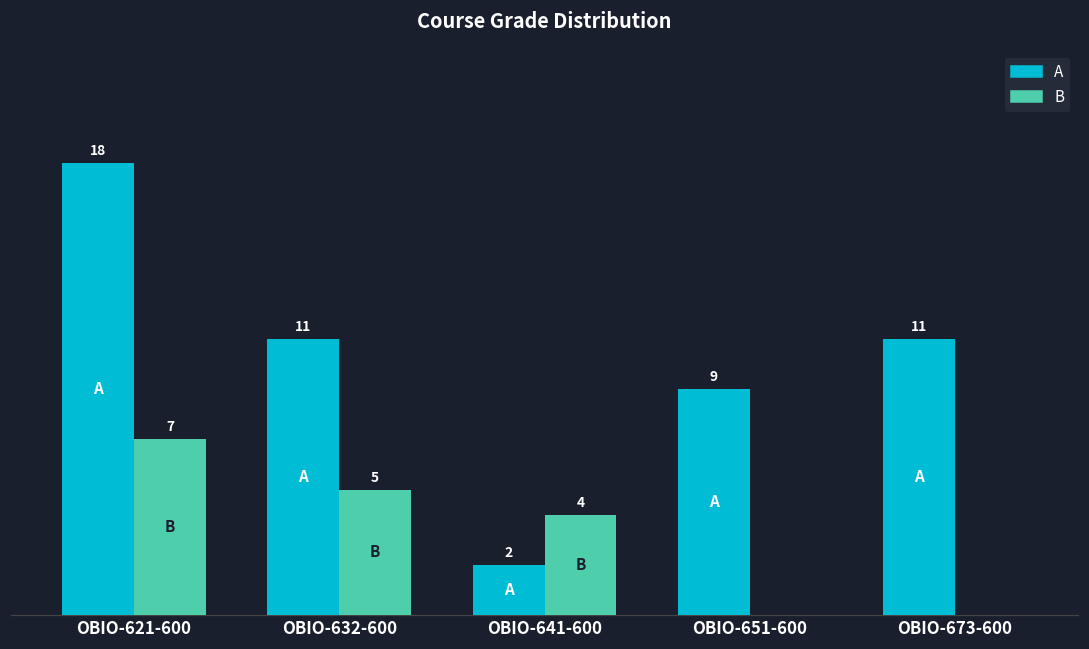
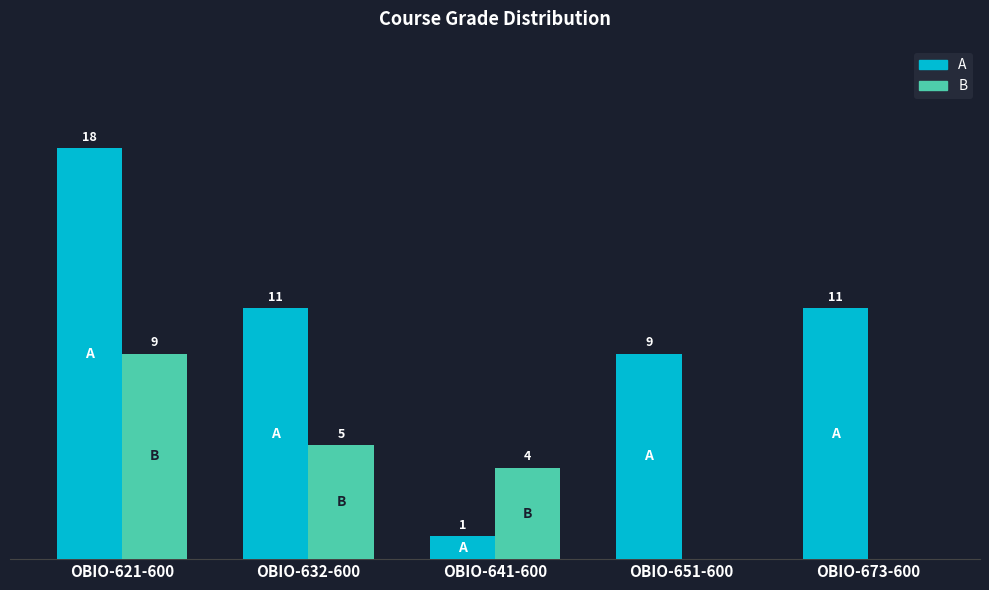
  {
    "A": {
      "OBIO-621-600": 18,
      "OBIO-632-600": 11,
-     "OBIO-641-600": 2,
+     "OBIO-641-600": 1,
      "OBIO-651-600": 9,
      "OBIO-673-600": 11
    },
    "B": {
-     "OBIO-621-600": 7,
+     "OBIO-621-600": 9,
      "OBIO-632-600": 5,
      "OBIO-641-600": 4
    }
  }
